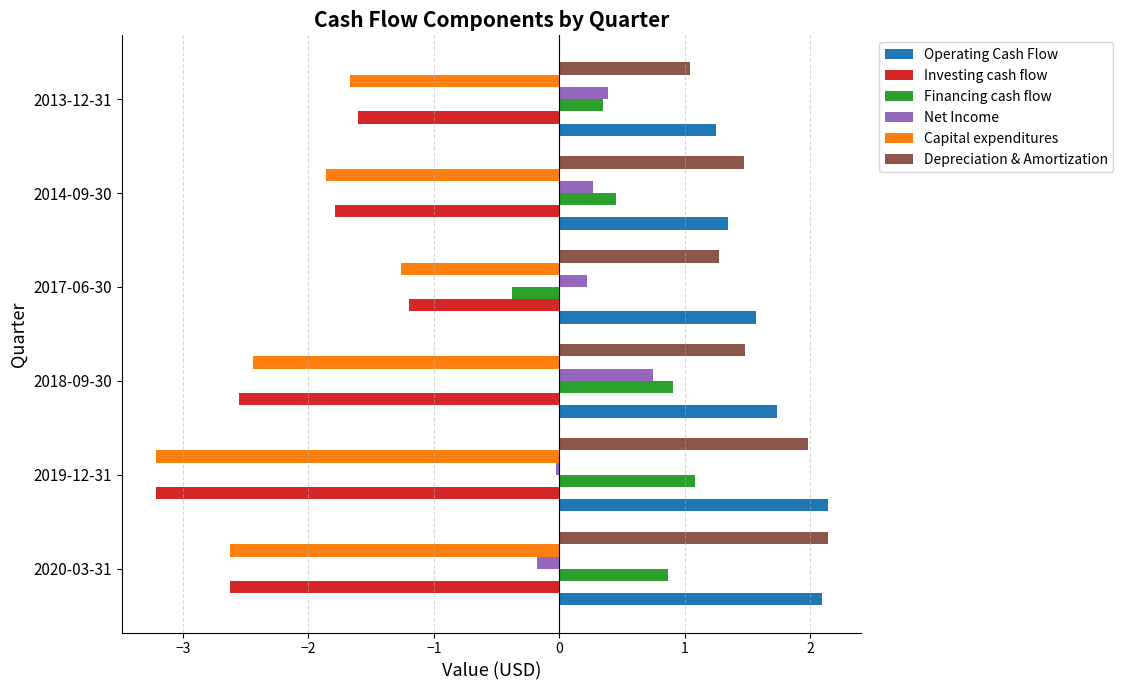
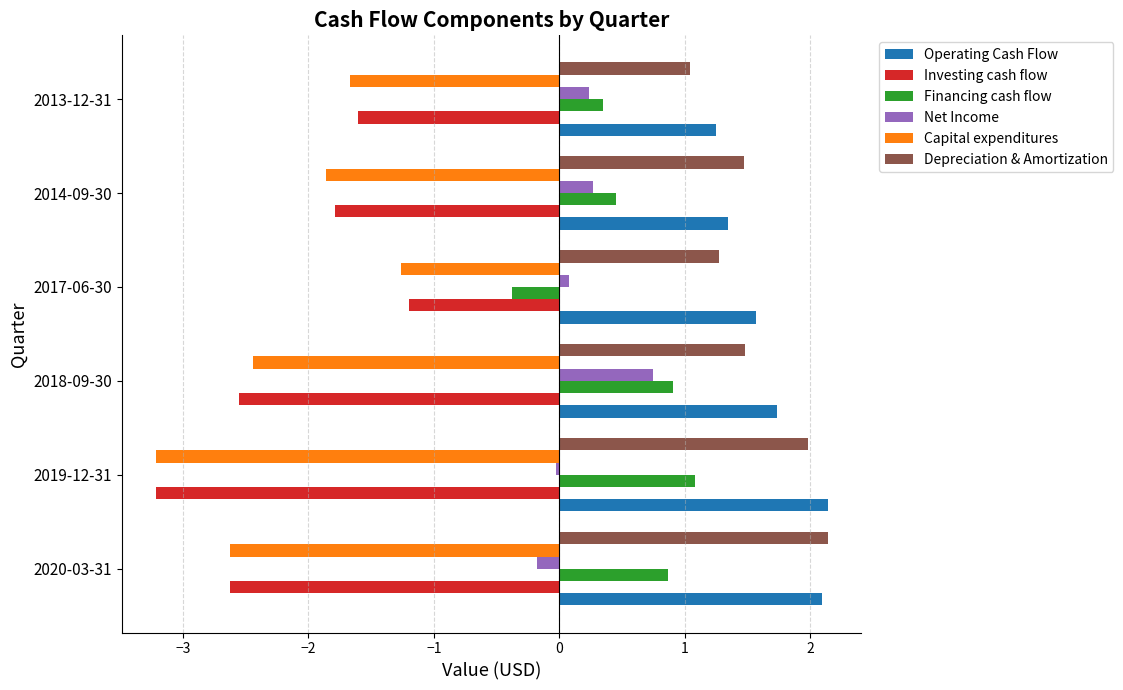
  {
    "Operating Cash Flow": {
      "2013-12-31": 1.25,
      "2014-09-30": 1.34,
      "2017-06-30": 1.57,
      "2018-09-30": 1.74,
      "2019-12-31": 2.14,
      "2020-03-31": 2.09
    },
    "Investing cash flow": {
      "2013-12-31": -1.60,
      "2014-09-30": -1.79,
      "2017-06-30": -1.20,
      "2018-09-30": -2.55,
      "2019-12-31": -3.22,
      "2020-03-31": -2.63
    },
    "Financing cash flow": {
      "2013-12-31": 0.35,
      "2014-09-30": 0.45,
      "2017-06-30": -0.38,
      "2018-09-30": 0.91,
      "2019-12-31": 1.08,
      "2020-03-31": 0.87
    },
    "Net Income": {
-     "2013-12-31": 0.39,
+     "2013-12-31": 0.24,
      "2014-09-30": 0.27,
-     "2017-06-30": 0.22,
+     "2017-06-30": 0.07,
      "2018-09-30": 0.74,
      "2019-12-31": -0.02,
      "2020-03-31": -0.18
    },
    "Capital expenditures": {
      "2013-12-31": -1.67,
      "2014-09-30": -1.86,
      "2017-06-30": -1.26,
      "2018-09-30": -2.44,
      "2019-12-31": -3.22,
      "2020-03-31": -2.62
    },
    "Depreciation & Amortization": {
      "2013-12-31": 1.04,
      "2014-09-30": 1.47,
      "2017-06-30": 1.27,
      "2018-09-30": 1.48,
      "2019-12-31": 1.98,
      "2020-03-31": 2.14
    }
  }
